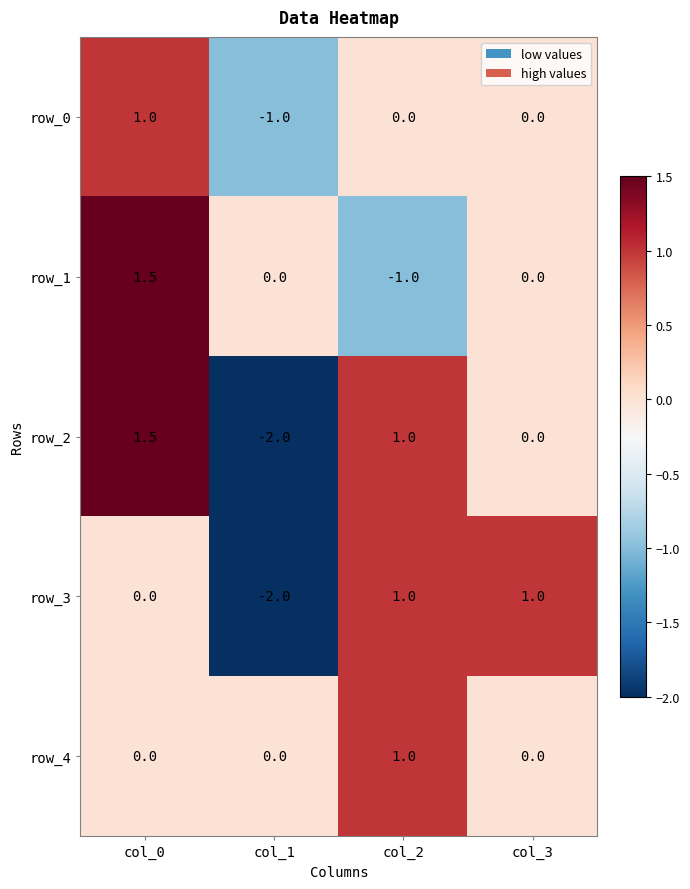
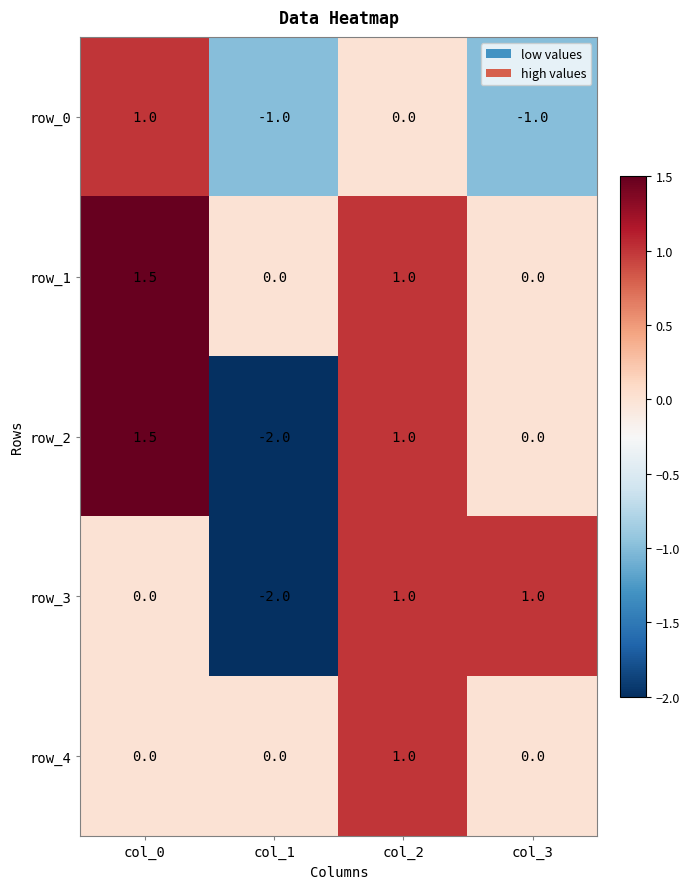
  {
    "row_0": {
      "col_0": 1.0,
      "col_1": -1.0,
      "col_2": 0.0,
-     "col_3": 0.0
+     "col_3": -1.0
    },
    "row_1": {
      "col_0": 1.5,
      "col_1": 0.0,
-     "col_2": -1.0,
+     "col_2": 1.0,
      "col_3": 0.0
    },
    "row_2": {
      "col_0": 1.5,
      "col_1": -2.0,
      "col_2": 1.0,
      "col_3": 0.0
    },
    "row_3": {
      "col_0": 0.0,
      "col_1": -2.0,
      "col_2": 1.0,
      "col_3": 1.0
    },
    "row_4": {
      "col_0": 0.0,
      "col_1": 0.0,
      "col_2": 1.0,
      "col_3": 0.0
    }
  }
